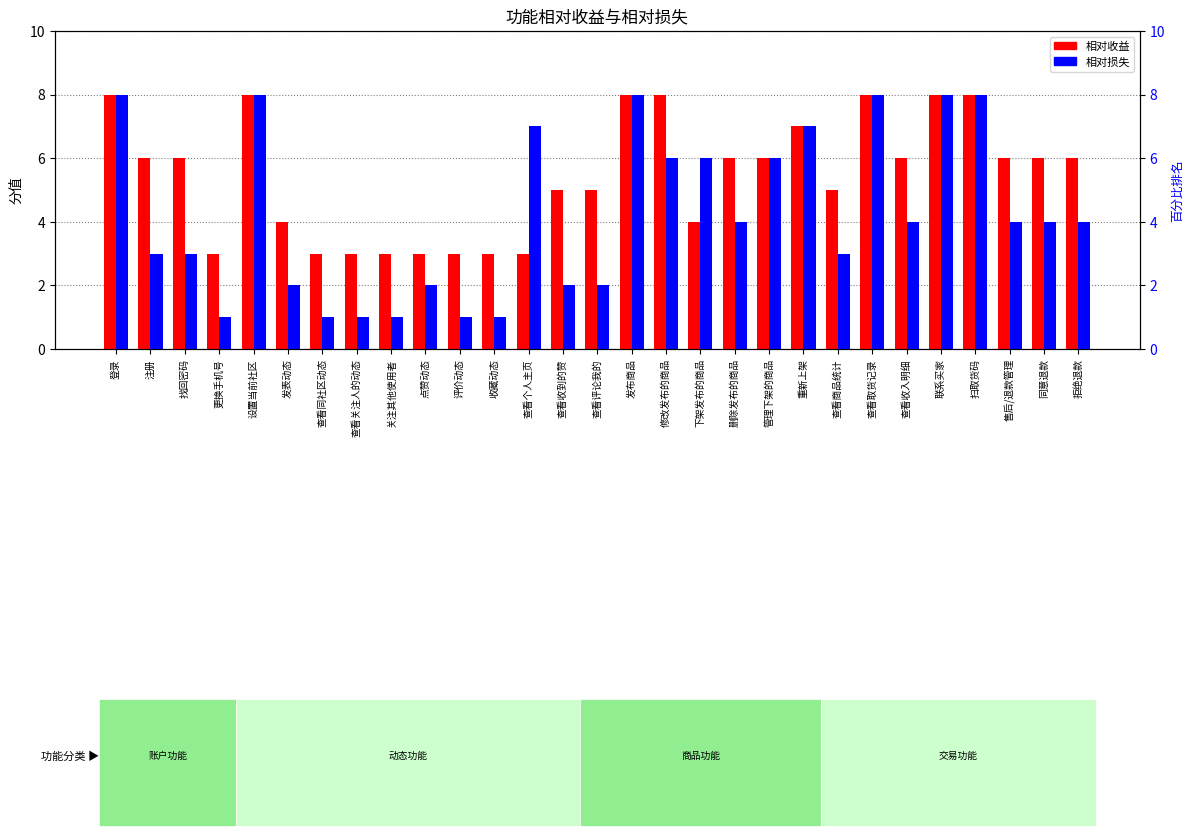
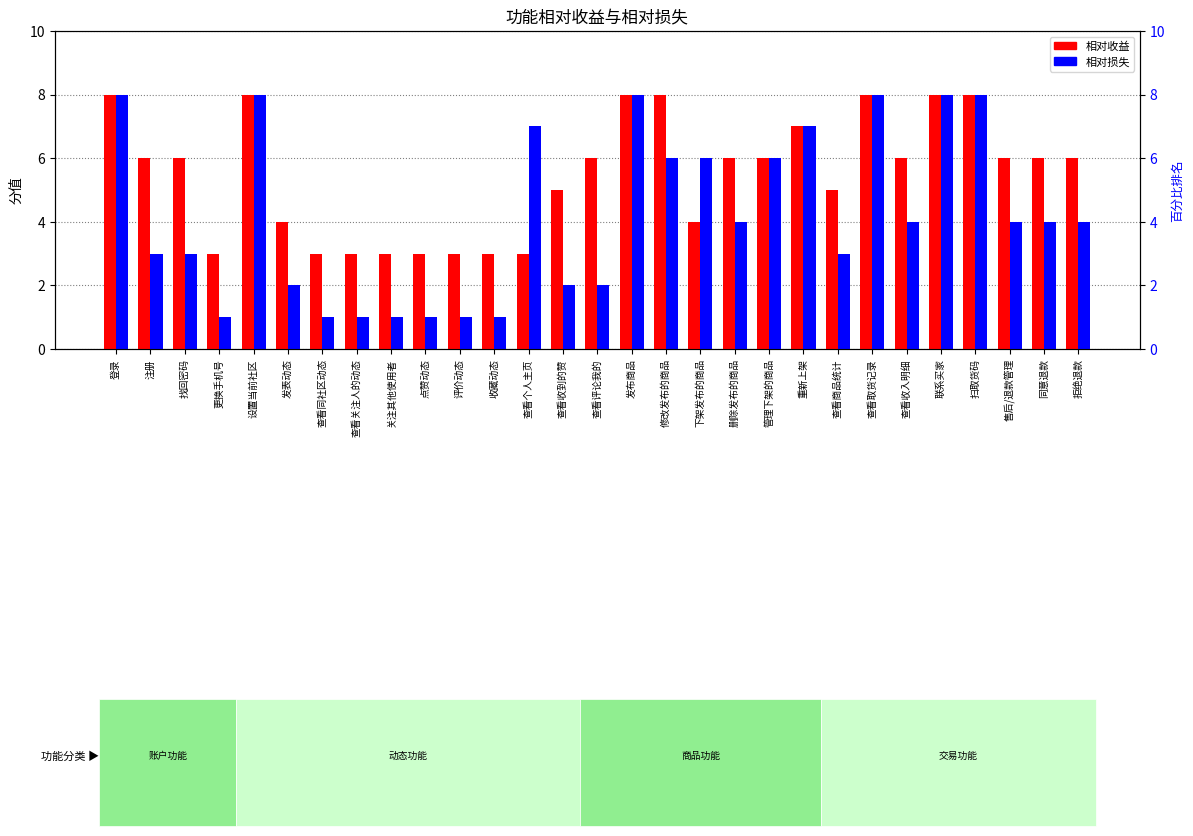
  {
    "相对收益": {
      "登录": 8,
      "注册": 6,
      "找回密码": 6,
      "更换手机号": 3,
      "设置当前社区": 8,
      "发表动态": 4,
      "查看同社区动态": 3,
      "查看关注人的动态": 3,
      "关注其他使用者": 3,
      "点赞动态": 3,
      "评价动态": 3,
      "收藏动态": 3,
      "查看个人主页": 3,
      "查看收到的赞": 5,
-     "查看评论我的": 5,
+     "查看评论我的": 6,
      "发布商品": 8,
      "修改发布的商品": 8,
      "下架发布的商品": 4,
      "删除发布的商品": 6,
      "管理下架的商品": 6,
      "重新上架": 7,
      "查看商品统计": 5,
      "查看取货记录": 8,
      "查看收入明细": 6,
      "联系买家": 8,
      "扫取货码": 8,
      "售后/退款管理": 6,
      "同意退款": 6,
      "拒绝退款": 6
    },
    "相对损失": {
      "登录": 8,
      "注册": 3,
      "找回密码": 3,
      "更换手机号": 1,
      "设置当前社区": 8,
      "发表动态": 2,
      "查看同社区动态": 1,
      "查看关注人的动态": 1,
      "关注其他使用者": 1,
-     "点赞动态": 2,
+     "点赞动态": 1,
      "评价动态": 1,
      "收藏动态": 1,
      "查看个人主页": 7,
      "查看收到的赞": 2,
      "查看评论我的": 2,
      "发布商品": 8,
      "修改发布的商品": 6,
      "下架发布的商品": 6,
      "删除发布的商品": 4,
      "管理下架的商品": 6,
      "重新上架": 7,
      "查看商品统计": 3,
      "查看取货记录": 8,
      "查看收入明细": 4,
      "联系买家": 8,
      "扫取货码": 8,
      "售后/退款管理": 4,
      "同意退款": 4,
      "拒绝退款": 4
    }
  }
